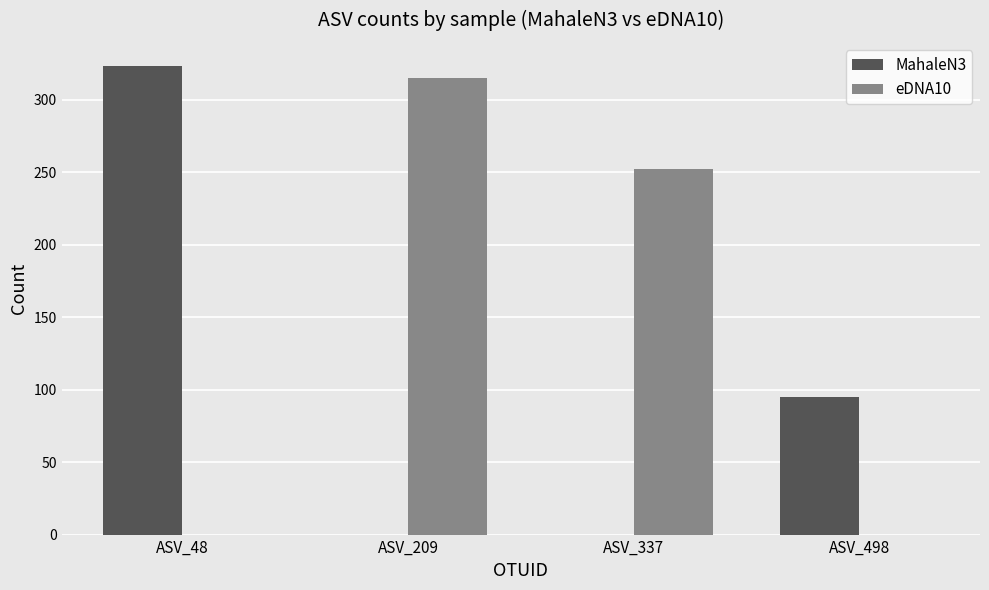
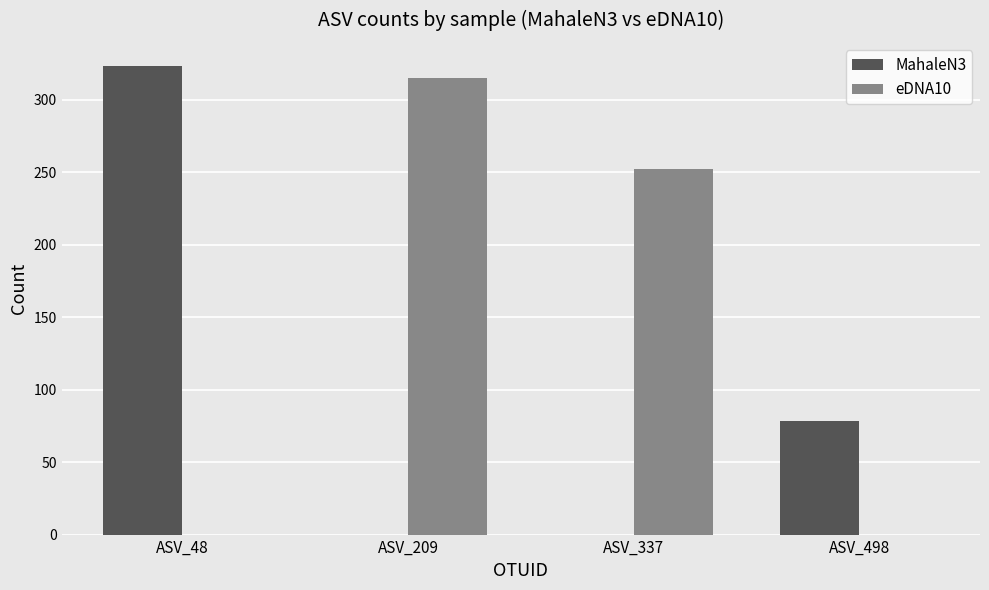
  {
    "MahaleN3": {
      "ASV_48": 323,
      "ASV_209": 0,
      "ASV_337": 0,
-     "ASV_498": 95
+     "ASV_498": 78
    },
    "eDNA10": {
      "ASV_48": 0,
      "ASV_209": 315,
      "ASV_337": 252,
      "ASV_498": 0
    }
  }
